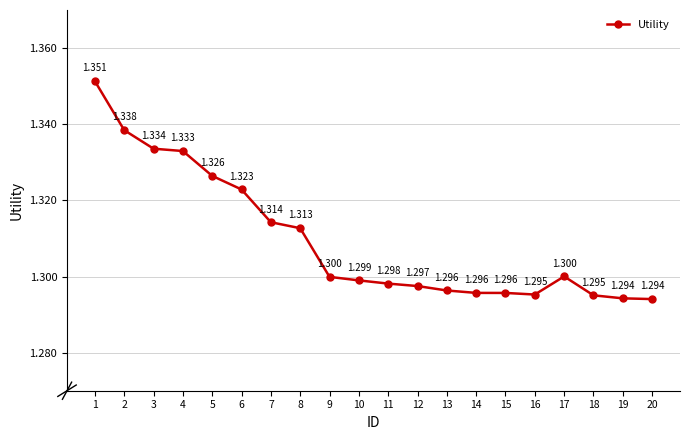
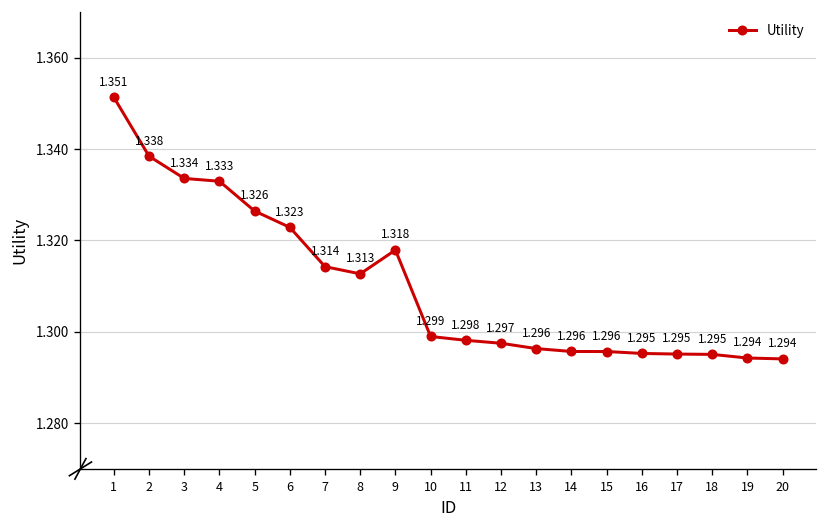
  {
    "1": 1.351,
    "2": 1.338,
    "3": 1.334,
    "4": 1.333,
    "5": 1.326,
    "6": 1.323,
    "7": 1.314,
    "8": 1.313,
-   "9": 1.300,
+   "9": 1.318,
    "10": 1.299,
    "11": 1.298,
    "12": 1.297,
    "13": 1.296,
    "14": 1.296,
    "15": 1.296,
    "16": 1.295,
-   "17": 1.300,
+   "17": 1.295,
    "18": 1.295,
    "19": 1.294,
    "20": 1.294
  }
